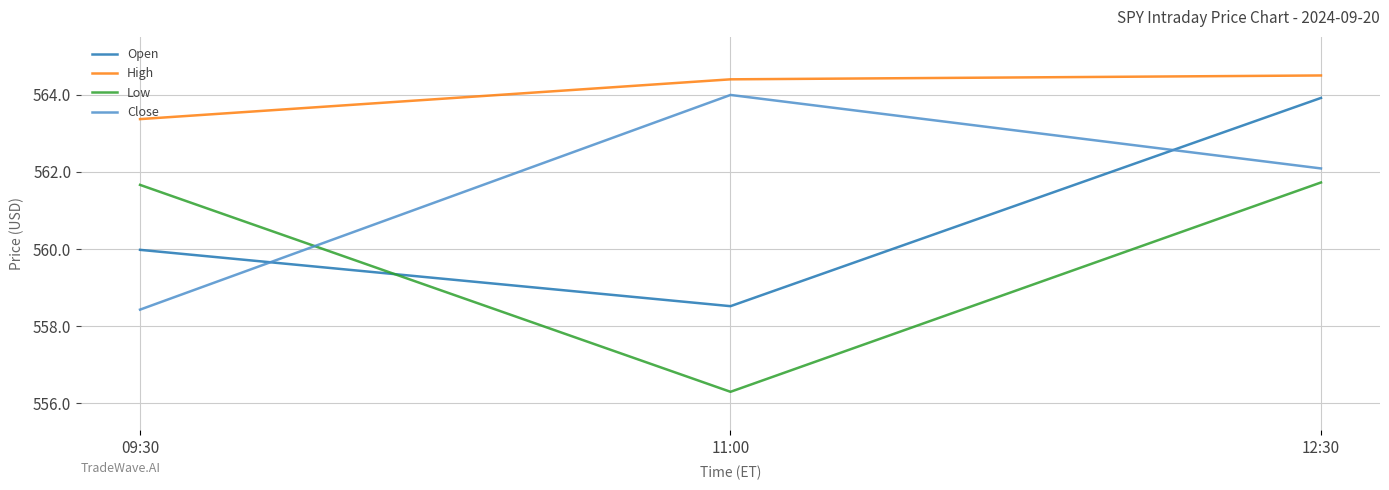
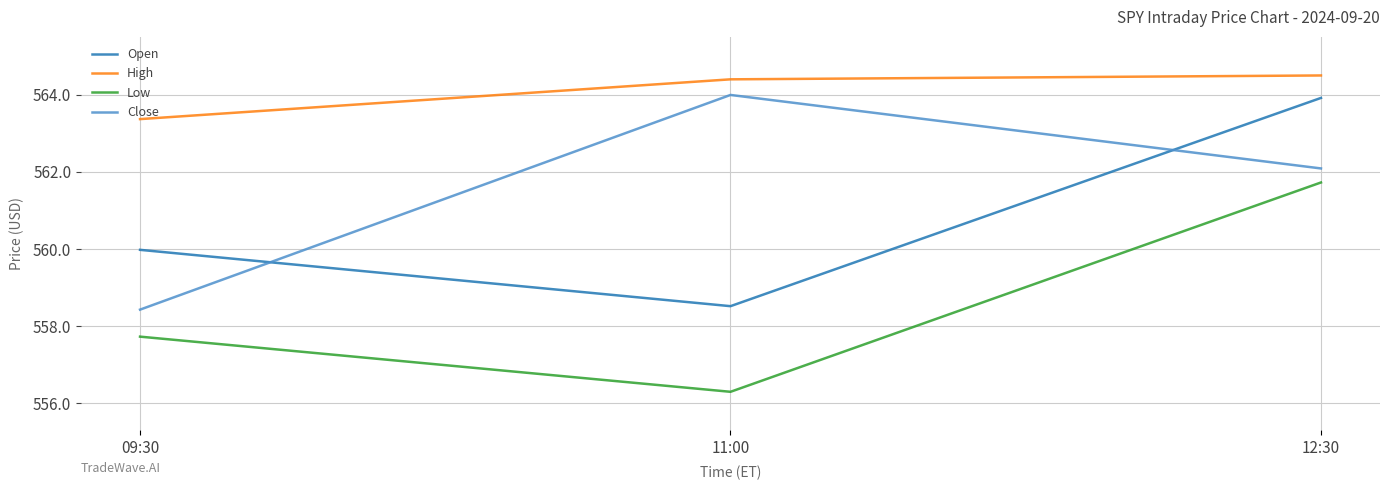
  {
    "High": {
      "09:30": 563.4,
      "11:00": 564.4,
      "12:30": 564.5
    },
    "Low": {
-     "09:30": 561.7,
+     "09:30": 557.7,
      "11:00": 556.3,
      "12:30": 561.7
    }
  }
